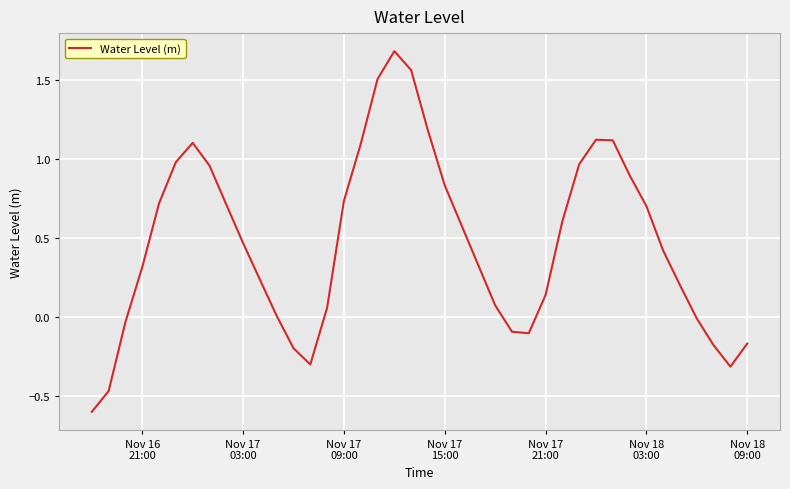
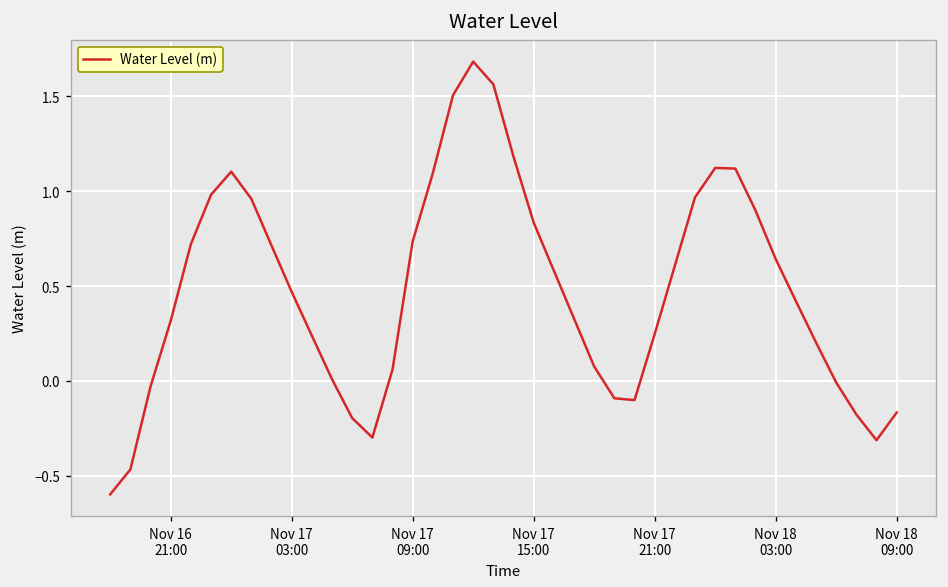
  {
    "Nov 16 21:00": 0.32,
    "Nov 17 03:00": 0.47,
    "Nov 17 09:00": 0.74,
    "Nov 17 15:00": 0.83,
-   "Nov 17 21:00": 0.14,
-   "Nov 18 03:00": 0.70,
+   "Nov 17 21:00": 0.25,
+   "Nov 18 03:00": 0.64,
    "Nov 18 09:00": -0.17
  }
